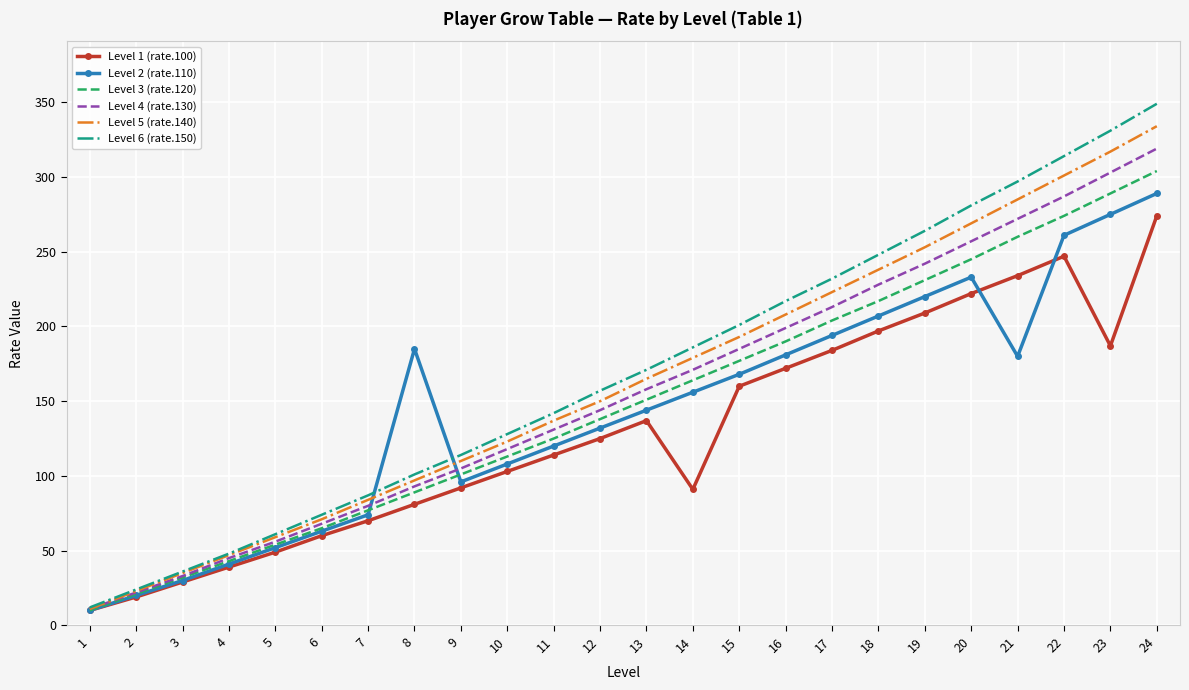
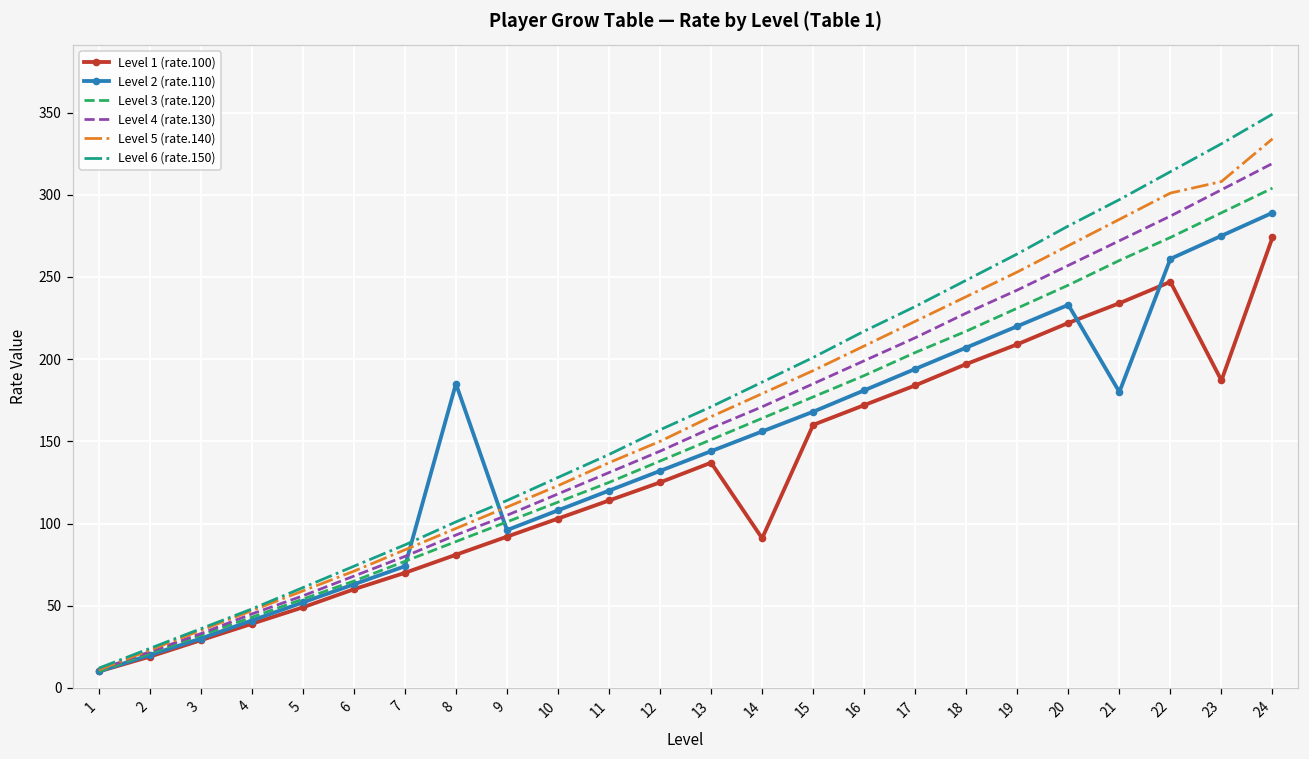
  {
    "Level 1 (rate.100)": {
      "4": 39,
      "5": 49,
      "6": 60,
      "7": 70,
      "8": 81,
      "9": 92,
      "10": 103,
      "11": 114,
      "12": 125,
      "13": 137,
      "14": 91,
      "15": 160,
      "16": 172,
      "17": 184,
      "18": 197,
      "19": 209,
      "20": 222,
      "21": 234,
      "22": 247,
      "23": 187,
      "24": 274
    },
    "Level 2 (rate.110)": {
      "4": 41,
      "5": 52,
      "6": 63,
      "7": 74,
      "8": 185,
      "9": 96,
      "10": 108,
      "11": 120,
      "12": 132,
      "13": 144,
      "14": 156,
      "15": 168,
      "16": 181,
      "17": 194,
      "18": 207,
      "19": 220,
      "20": 233,
      "21": 180,
      "22": 261,
      "23": 275,
      "24": 289
    },
    "Level 4 (rate.130)": {
      "4": 45,
      "5": 56,
      "6": 68,
      "7": 80,
      "8": 93,
      "9": 105,
      "10": 118,
      "11": 131,
      "12": 144,
      "13": 158,
      "14": 171,
      "15": 185,
      "16": 199,
      "17": 213,
      "18": 228,
      "19": 242,
      "20": 257,
      "21": 272,
      "22": 287,
      "23": 303,
      "24": 319
    },
    "Level 5 (rate.140)": {
      "5": 59,
      "6": 71,
      "7": 84,
      "8": 97,
      "9": 110,
      "10": 123,
      "11": 137,
      "12": 150,
      "13": 165,
      "14": 179,
      "15": 193,
      "16": 208,
      "17": 223,
      "18": 238,
      "19": 253,
      "20": 269,
      "21": 285,
      "22": 301,
-     "23": 317,
+     "23": 308,
      "24": 334
    }
  }
